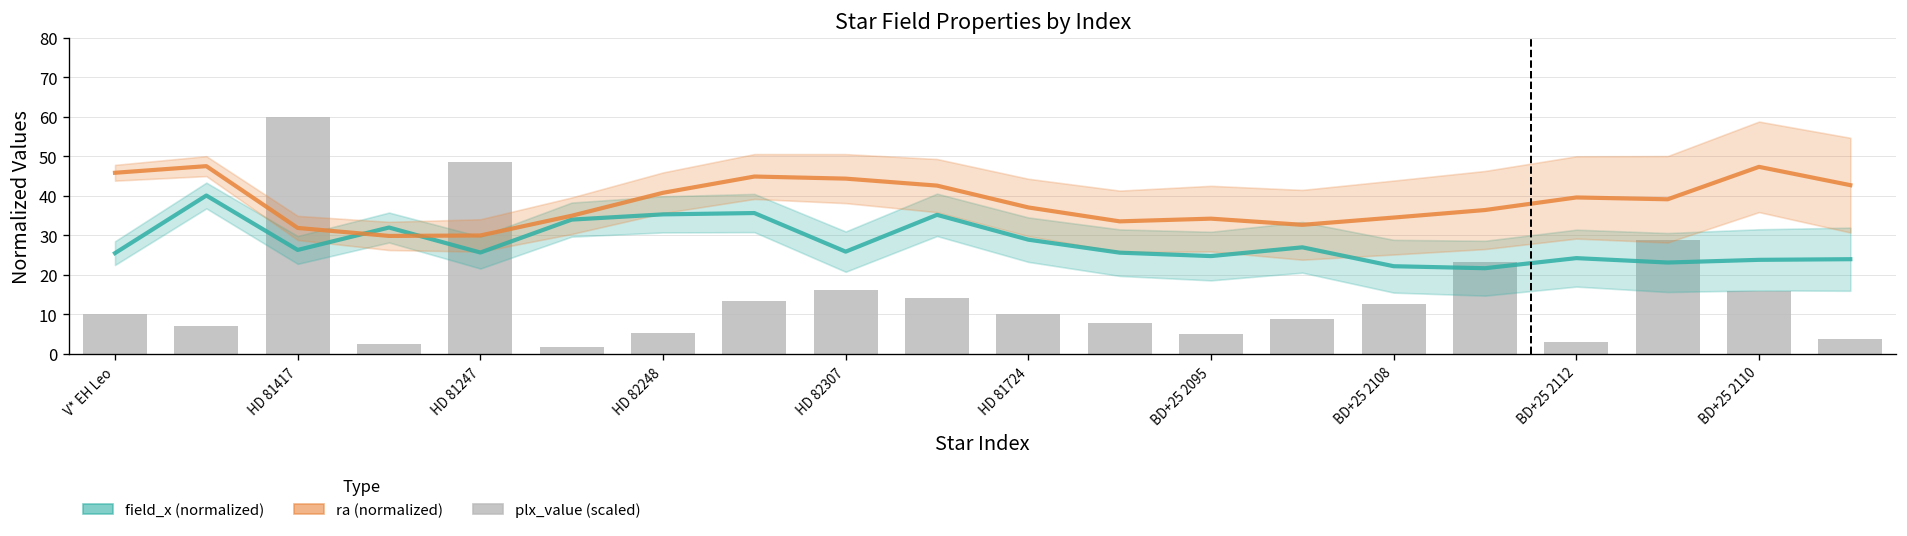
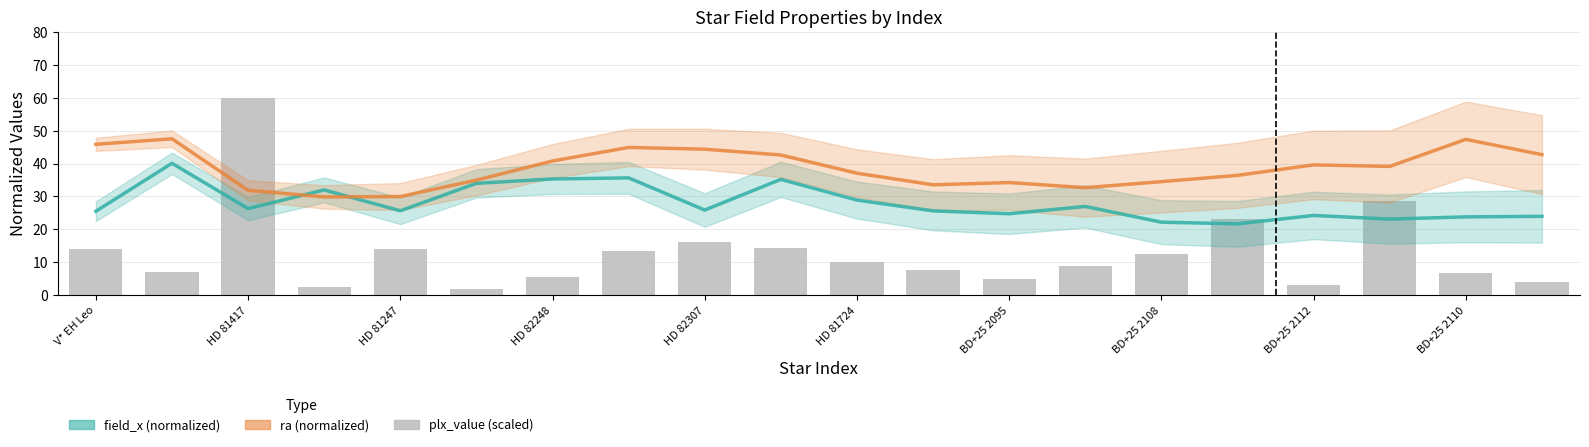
  {
    "plx_value (scaled)": {
-     "V* EH Leo": 10,
+     "V* EH Leo": 14,
      "HD 81417": 60,
-     "HD 81247": 49,
+     "HD 81247": 14,
      "HD 82248": 5,
      "HD 82307": 16,
      "HD 81724": 10,
      "BD+25 2095": 5,
      "BD+25 2108": 13,
      "BD+25 2112": 3,
-     "BD+25 2110": 16
+     "BD+25 2110": 7
    }
  }
